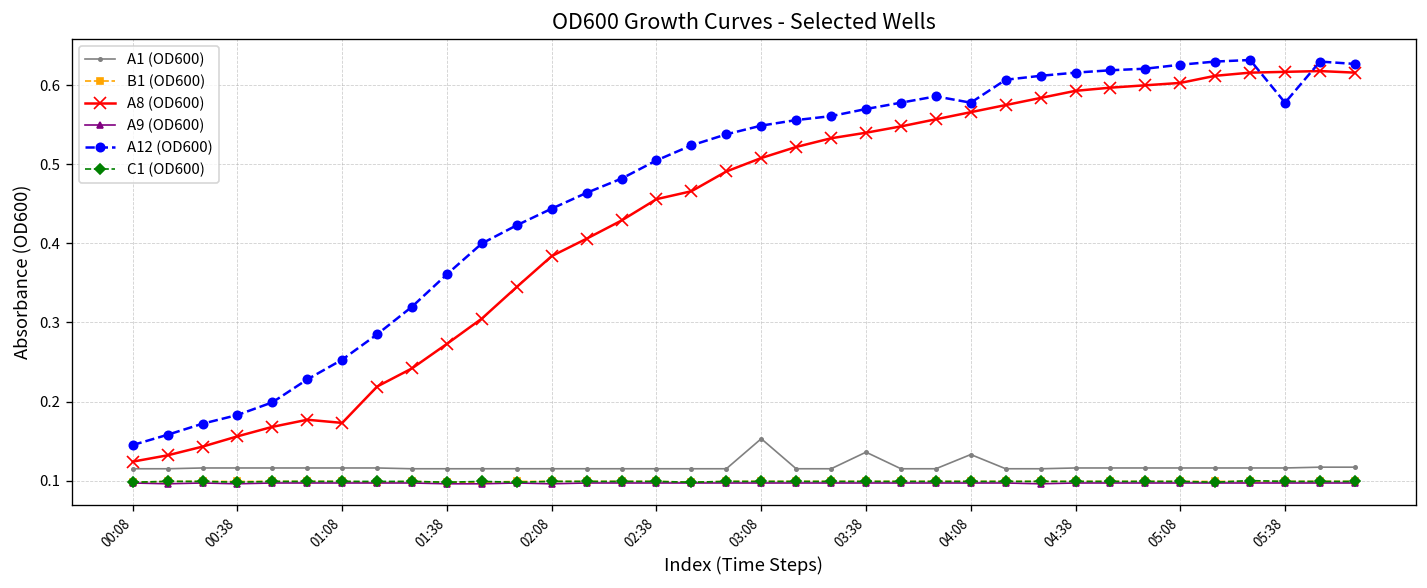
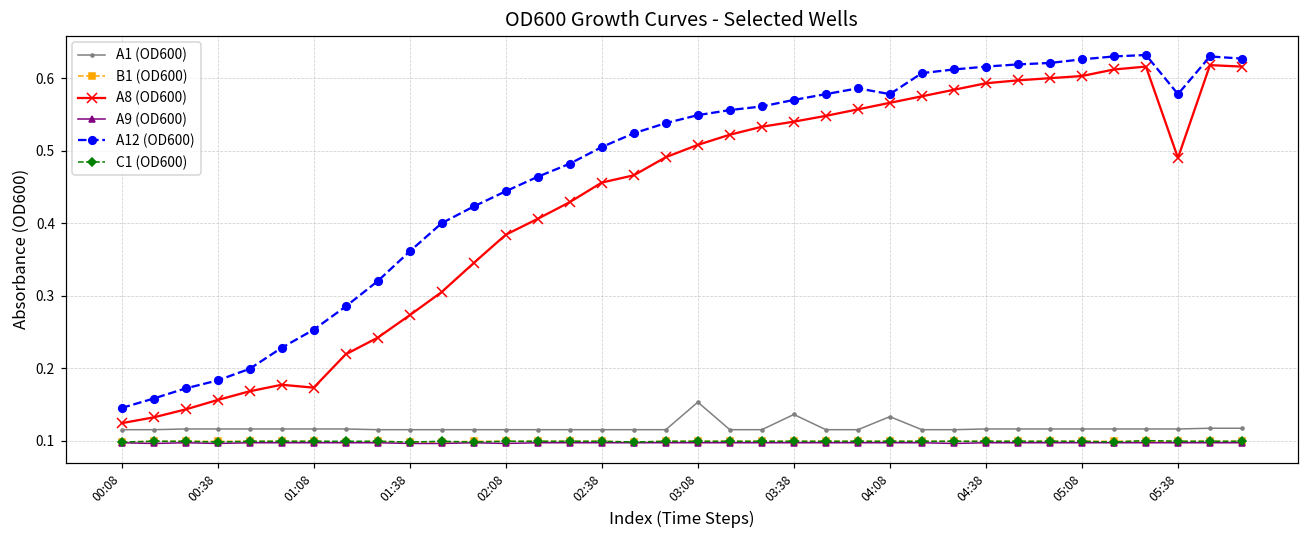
  {
    "A1 (OD600)": {
      "00:08": 0.12,
      "00:38": 0.12,
      "01:08": 0.12,
      "01:38": 0.12,
      "02:08": 0.12,
      "02:38": 0.12,
      "03:08": 0.15,
      "03:38": 0.14,
      "04:08": 0.13,
      "04:38": 0.12,
      "05:08": 0.12,
      "05:38": 0.12
    },
    "A8 (OD600)": {
      "00:08": 0.12,
      "00:38": 0.16,
      "01:08": 0.17,
      "01:38": 0.27,
      "02:08": 0.38,
      "02:38": 0.46,
      "03:08": 0.51,
      "03:38": 0.54,
      "04:08": 0.57,
      "04:38": 0.59,
      "05:08": 0.60,
-     "05:38": 0.62
+     "05:38": 0.49
    },
    "A12 (OD600)": {
      "00:08": 0.15,
      "00:38": 0.18,
      "01:08": 0.25,
      "01:38": 0.36,
      "02:08": 0.44,
      "02:38": 0.51,
      "03:08": 0.55,
      "03:38": 0.57,
      "04:08": 0.58,
      "04:38": 0.62,
      "05:08": 0.63,
      "05:38": 0.58
    }
  }
